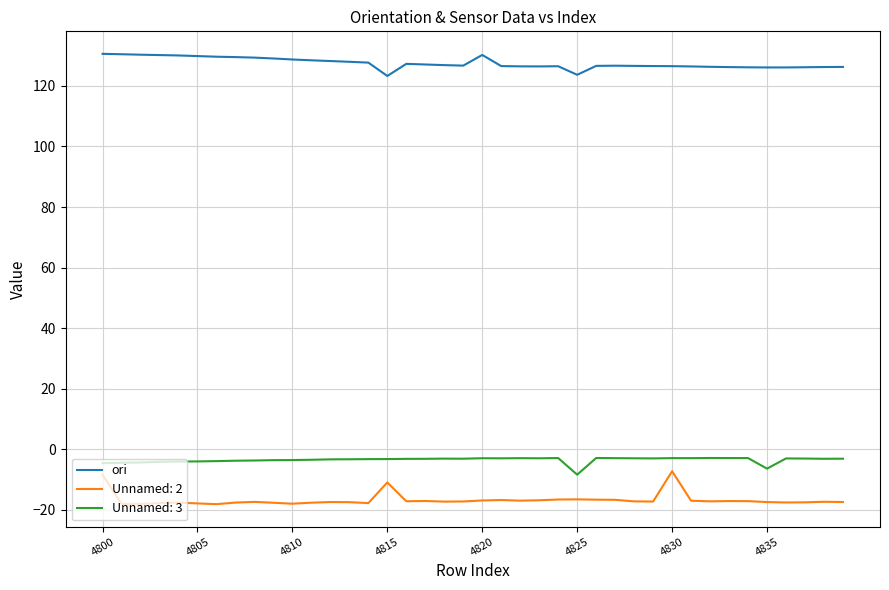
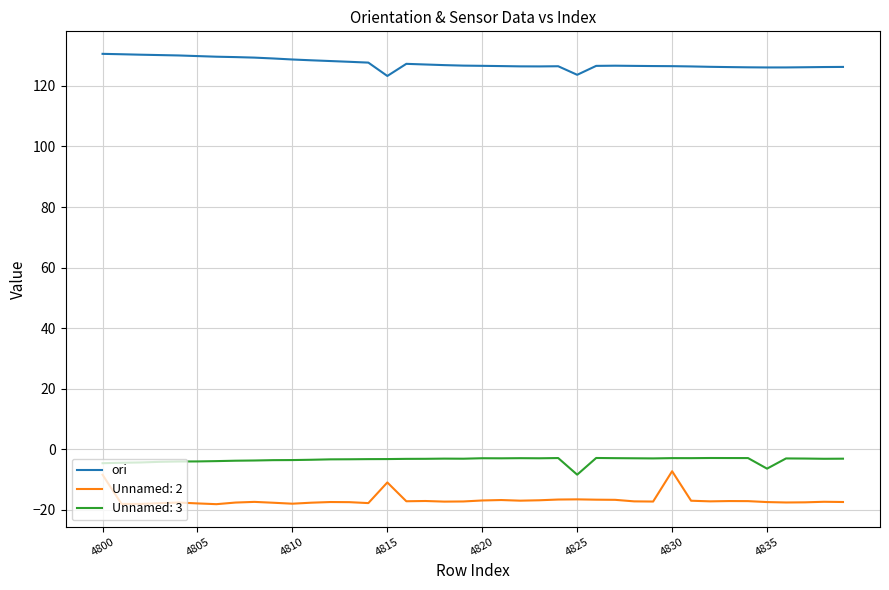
  {
    "ori": {
      "4800": 131,
      "4805": 130,
      "4810": 129,
      "4815": 123,
-     "4820": 130,
+     "4820": 127,
      "4825": 124,
      "4830": 127,
      "4835": 126
    },
    "Unnamed: 2": {
      "4805": -18,
      "4810": -18,
      "4815": -11,
      "4820": -17,
      "4825": -17,
      "4830": -7,
      "4835": -17
    },
    "Unnamed: 3": {
      "4805": -4,
      "4810": -4,
      "4815": -3,
      "4820": -3,
      "4825": -8,
      "4830": -3,
      "4835": -6
    }
  }
